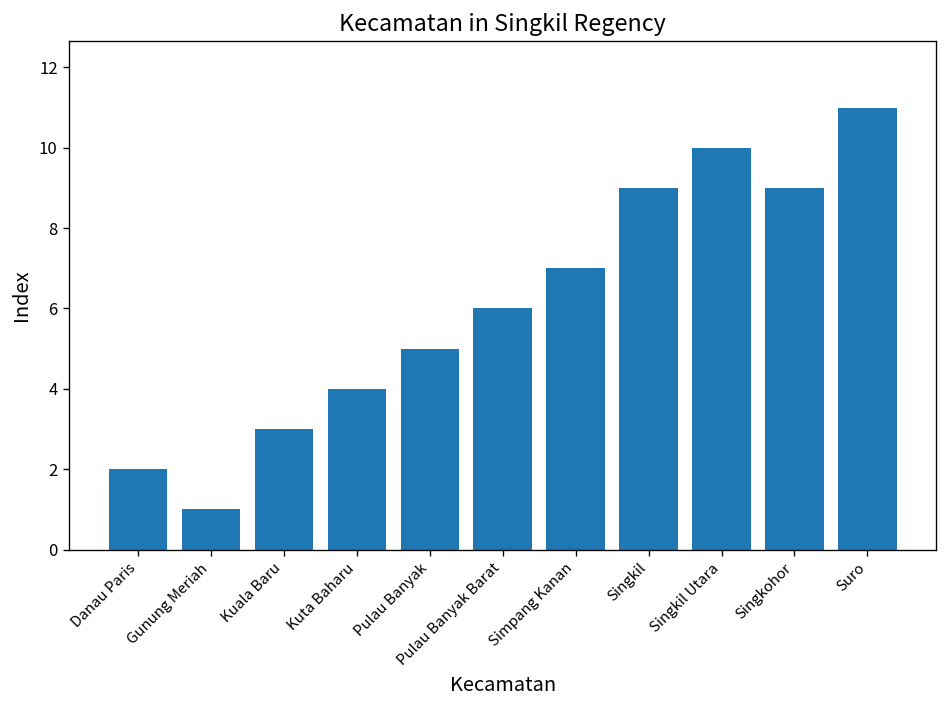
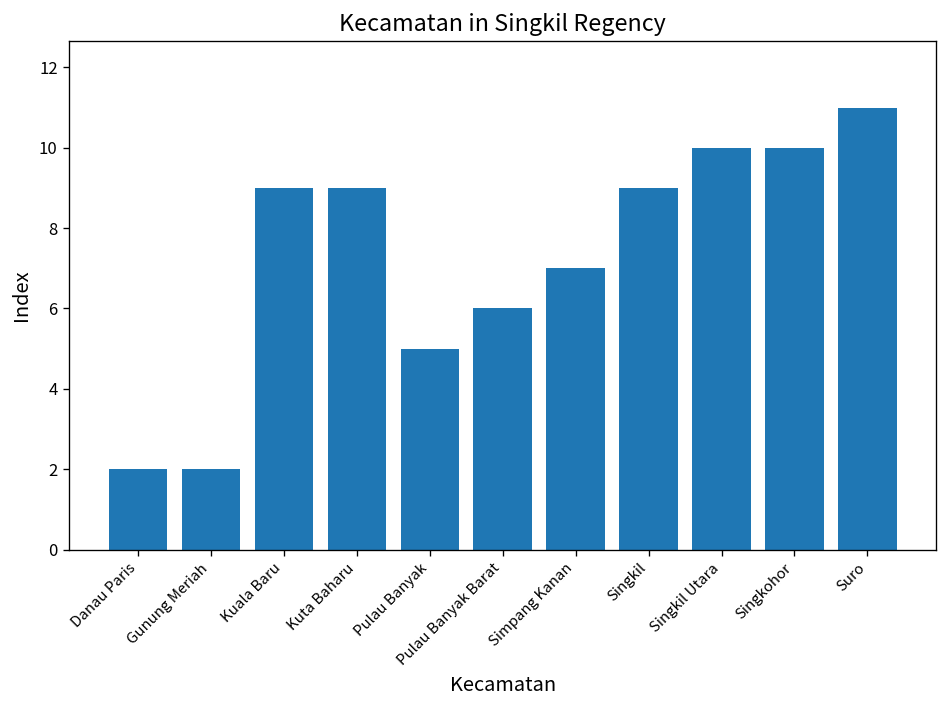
  {
    "Danau Paris": 2,
-   "Gunung Meriah": 1,
-   "Kuala Baru": 3,
-   "Kuta Baharu": 4,
+   "Gunung Meriah": 2,
+   "Kuala Baru": 9,
+   "Kuta Baharu": 9,
    "Pulau Banyak": 5,
    "Pulau Banyak Barat": 6,
    "Simpang Kanan": 7,
    "Singkil": 9,
    "Singkil Utara": 10,
-   "Singkohor": 9,
+   "Singkohor": 10,
    "Suro": 11
  }
